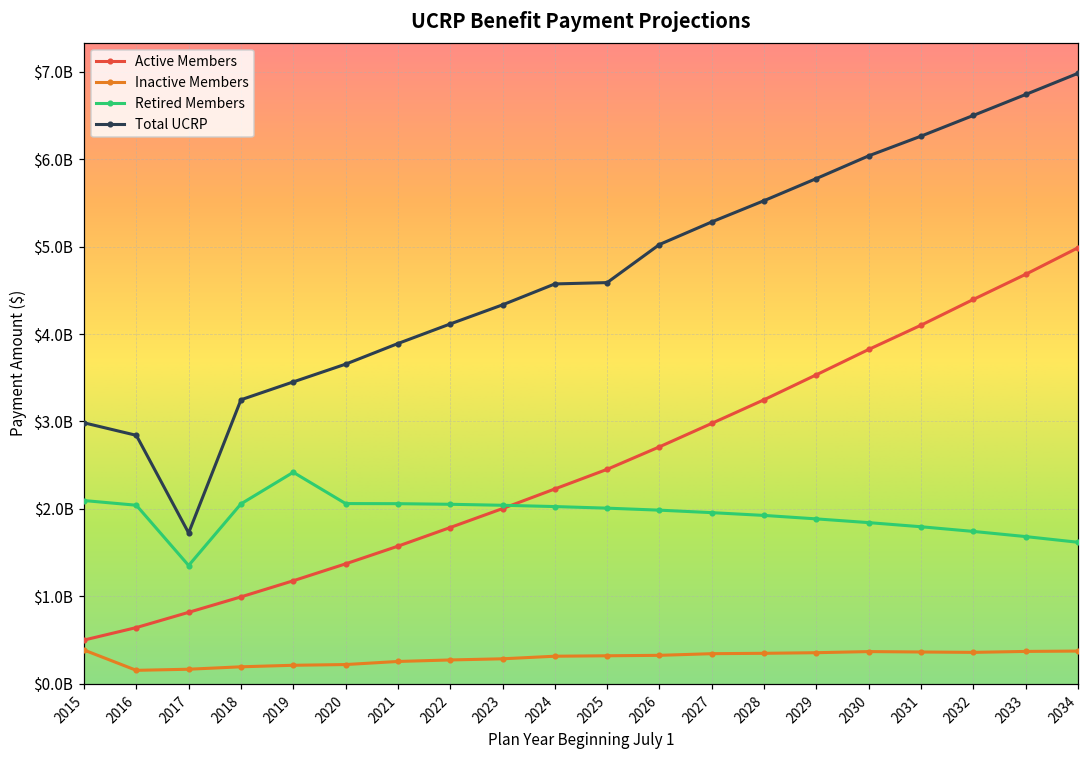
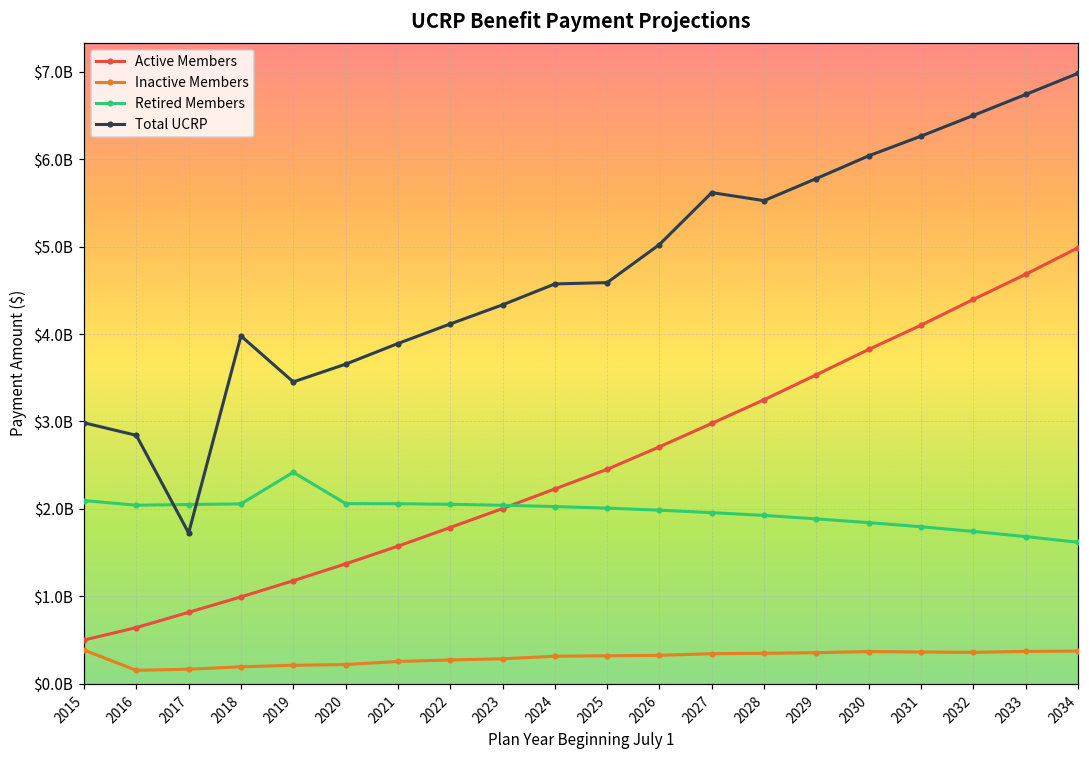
  {
    "Retired Members": {
      "2015": "$2100000000",
      "2016": "$2000000000",
-     "2017": "$1400000000",
+     "2017": "$2100000000",
      "2018": "$2100000000",
      "2019": "$2400000000",
      "2020": "$2100000000",
      "2021": "$2100000000",
      "2022": "$2100000000",
      "2023": "$2000000000",
      "2024": "$2000000000",
      "2025": "$2000000000",
      "2026": "$2000000000",
      "2027": "$2000000000",
      "2028": "$1900000000",
      "2029": "$1900000000",
      "2030": "$1800000000",
      "2031": "$1800000000",
      "2032": "$1700000000",
      "2033": "$1700000000",
      "2034": "$1600000000"
    },
    "Total UCRP": {
      "2015": "$3000000000",
      "2016": "$2800000000",
      "2017": "$1700000000",
-     "2018": "$3200000000",
+     "2018": "$4000000000",
      "2019": "$3500000000",
      "2020": "$3700000000",
      "2021": "$3900000000",
      "2022": "$4100000000",
      "2023": "$4300000000",
      "2024": "$4600000000",
      "2025": "$4600000000",
      "2026": "$5000000000",
-     "2027": "$5300000000",
+     "2027": "$5600000000",
      "2028": "$5500000000",
      "2029": "$5800000000",
      "2030": "$6000000000",
      "2031": "$6300000000",
      "2032": "$6500000000",
      "2033": "$6700000000",
      "2034": "$7000000000"
    }
  }
